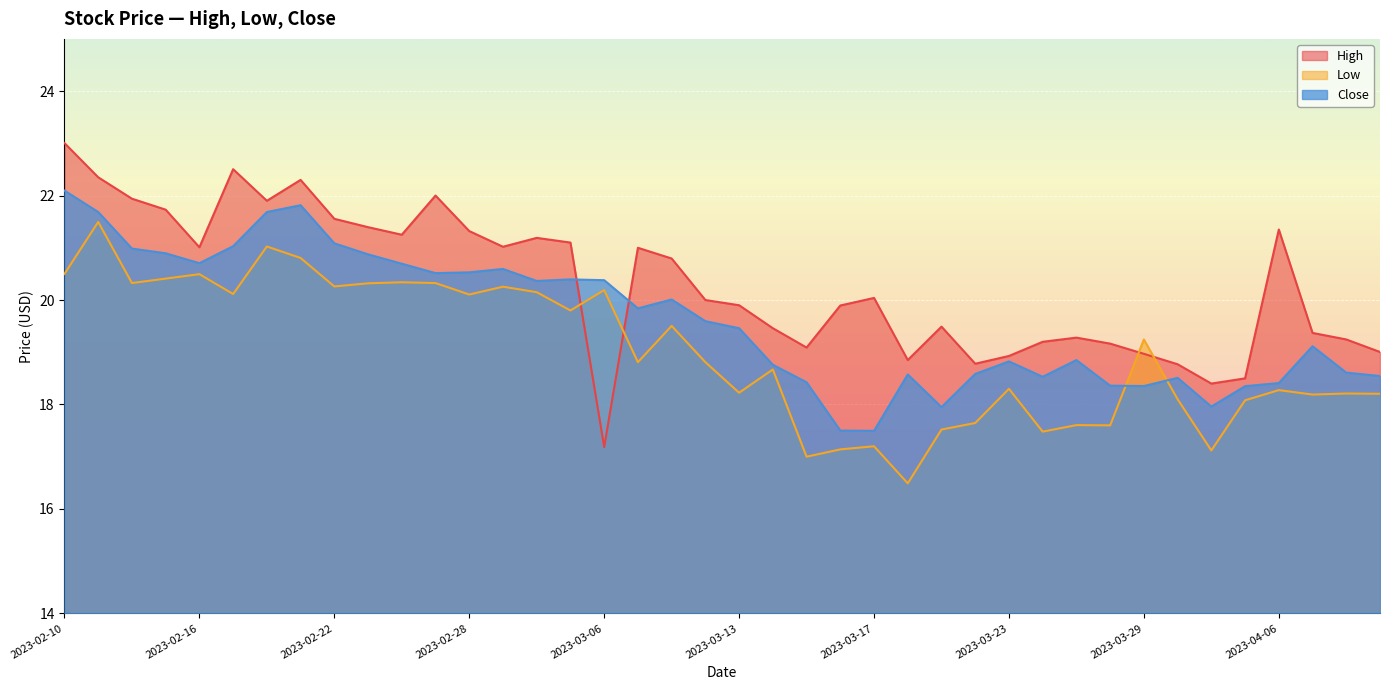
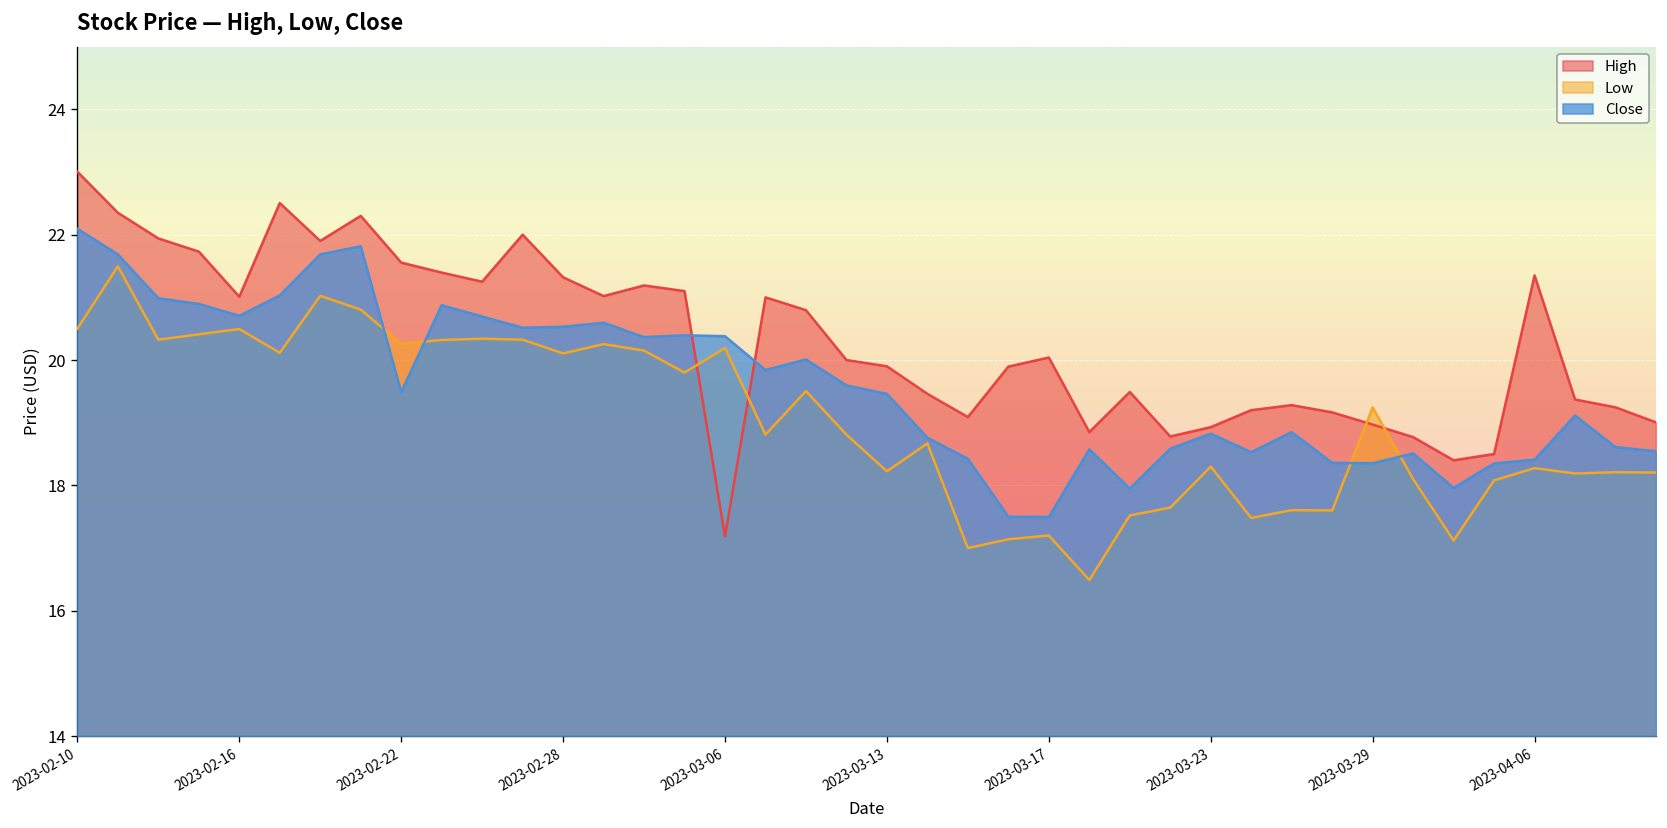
  {
    "High": {
      "2023-02-10": 23.0,
      "2023-02-16": 21.0,
      "2023-02-22": 21.6,
      "2023-02-28": 21.3,
      "2023-03-06": 17.2,
      "2023-03-13": 19.9,
      "2023-03-17": 20.0,
      "2023-03-23": 18.9,
      "2023-03-29": 19.0,
      "2023-04-06": 21.4
    },
    "Low": {
      "2023-02-10": 20.5,
      "2023-02-16": 20.5,
      "2023-02-22": 20.3,
      "2023-02-28": 20.1,
      "2023-03-06": 20.2,
      "2023-03-13": 18.2,
      "2023-03-17": 17.2,
      "2023-03-23": 18.3,
      "2023-03-29": 19.2,
      "2023-04-06": 18.3
    },
    "Close": {
      "2023-02-10": 22.1,
      "2023-02-16": 20.7,
-     "2023-02-22": 21.1,
+     "2023-02-22": 19.5,
      "2023-02-28": 20.5,
      "2023-03-06": 20.4,
      "2023-03-13": 19.5,
      "2023-03-17": 17.5,
      "2023-03-23": 18.8,
      "2023-03-29": 18.4,
      "2023-04-06": 18.4
    }
  }
